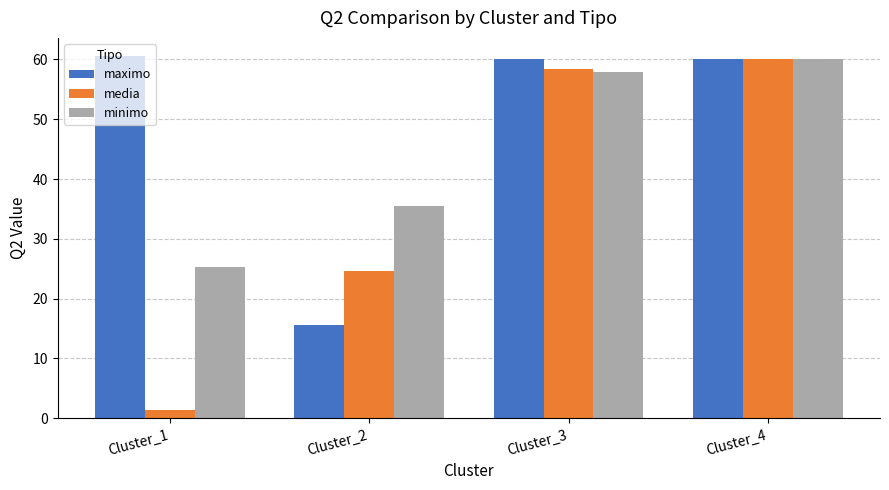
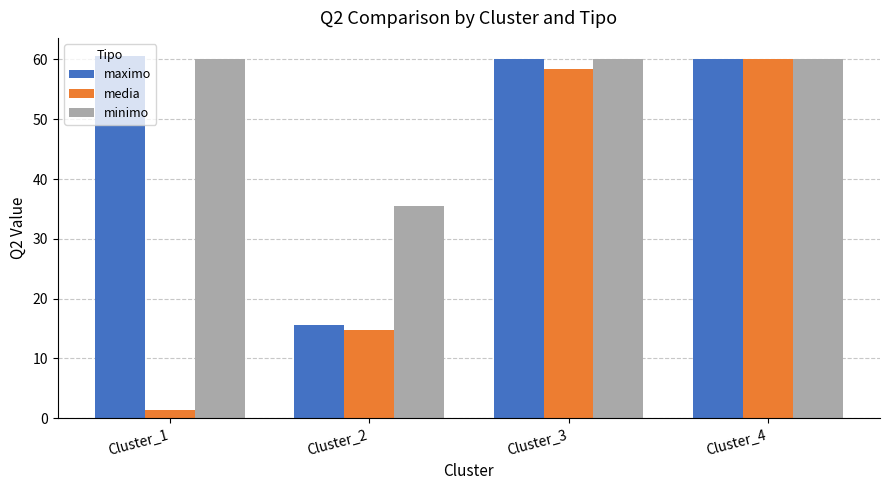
  {
    "maximo": {
      "Cluster_2": 16,
      "Cluster_3": 60,
      "Cluster_4": 60
    },
    "media": {
      "Cluster_1": 1,
-     "Cluster_2": 25,
+     "Cluster_2": 15,
      "Cluster_3": 58,
      "Cluster_4": 60
    },
    "minimo": {
-     "Cluster_1": 25,
+     "Cluster_1": 60,
      "Cluster_2": 36,
-     "Cluster_3": 58,
+     "Cluster_3": 60,
      "Cluster_4": 60
    }
  }
